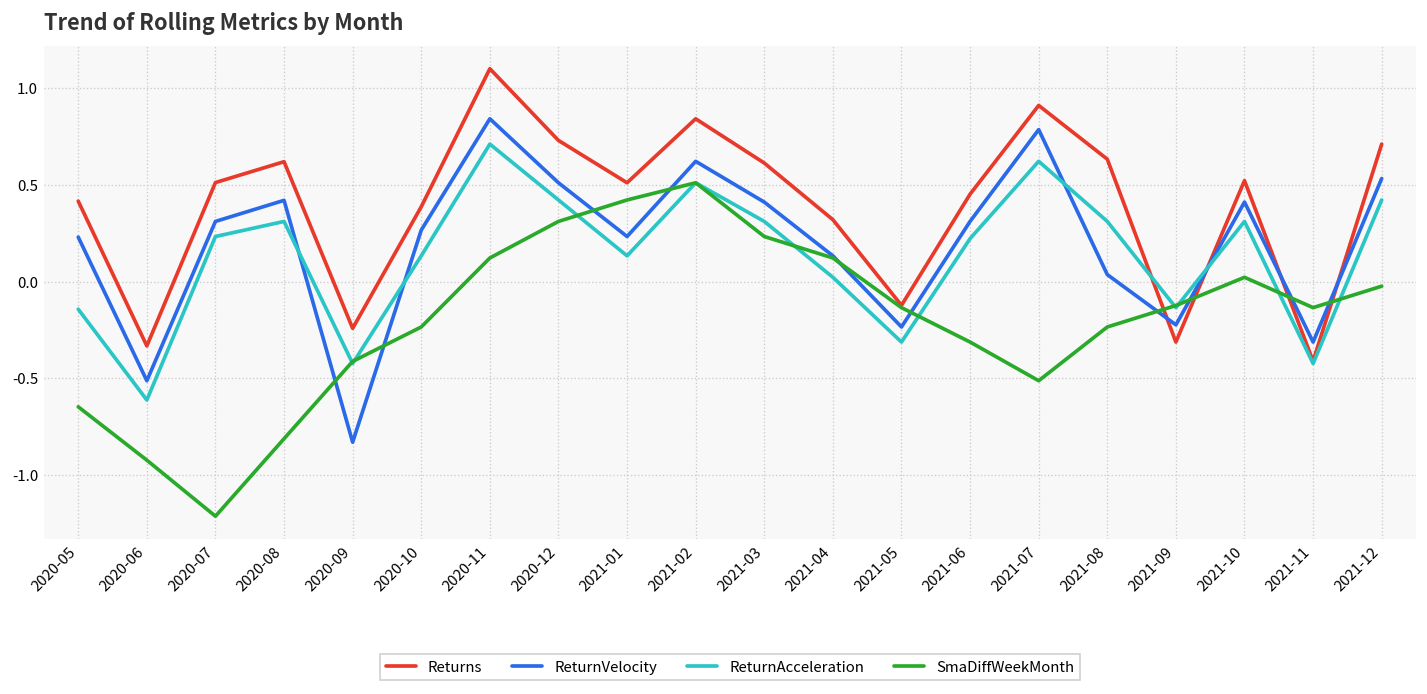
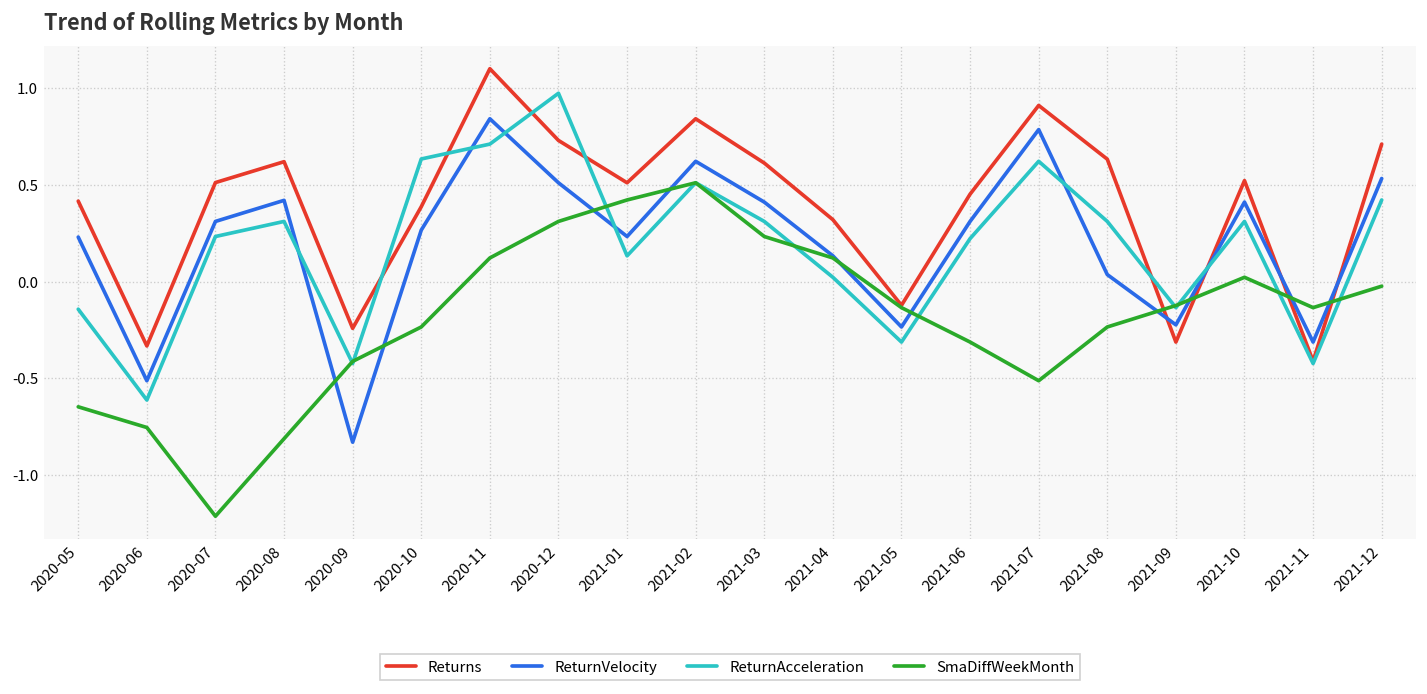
  {
    "Returns": {
      "2020-05": 0.42,
      "2020-06": -0.33,
      "2020-07": 0.51,
      "2020-08": 0.62,
      "2020-09": -0.24,
      "2020-10": 0.39,
      "2020-11": 1.10,
      "2020-12": 0.73,
      "2021-01": 0.51,
      "2021-02": 0.84,
      "2021-03": 0.61,
      "2021-04": 0.32,
      "2021-06": 0.45,
      "2021-07": 0.91,
      "2021-08": 0.63,
      "2021-09": -0.31,
      "2021-10": 0.52,
      "2021-12": 0.71
    },
    "ReturnVelocity": {
      "2020-05": 0.23,
      "2020-06": -0.51,
      "2020-07": 0.31,
      "2020-08": 0.42,
      "2020-09": -0.83,
      "2020-10": 0.27,
      "2020-11": 0.84,
      "2020-12": 0.51,
      "2021-01": 0.23,
      "2021-02": 0.62,
      "2021-03": 0.41,
      "2021-05": -0.23,
      "2021-06": 0.31,
      "2021-07": 0.79,
      "2021-08": 0.04,
      "2021-09": -0.22,
      "2021-10": 0.41,
      "2021-11": -0.31,
      "2021-12": 0.53
    },
    "ReturnAcceleration": {
      "2020-05": -0.14,
      "2020-06": -0.61,
      "2020-07": 0.23,
      "2020-08": 0.31,
-     "2020-10": 0.13,
+     "2020-10": 0.64,
      "2020-11": 0.71,
-     "2020-12": 0.42,
+     "2020-12": 0.98,
      "2021-01": 0.13,
      "2021-03": 0.31,
      "2021-04": 0.02,
      "2021-05": -0.31,
      "2021-06": 0.22,
      "2021-07": 0.62,
      "2021-08": 0.31,
      "2021-10": 0.31,
      "2021-12": 0.42
    },
    "SmaDiffWeekMonth": {
      "2020-05": -0.65,
-     "2020-06": -0.92,
+     "2020-06": -0.75,
      "2020-07": -1.21,
      "2020-08": -0.81,
      "2020-10": -0.23,
      "2020-11": 0.12,
      "2020-12": 0.31,
      "2021-01": 0.42,
      "2021-03": 0.23,
      "2021-06": -0.31,
      "2021-07": -0.51,
      "2021-08": -0.23,
      "2021-10": 0.02,
      "2021-11": -0.13,
      "2021-12": -0.02
    }
  }
